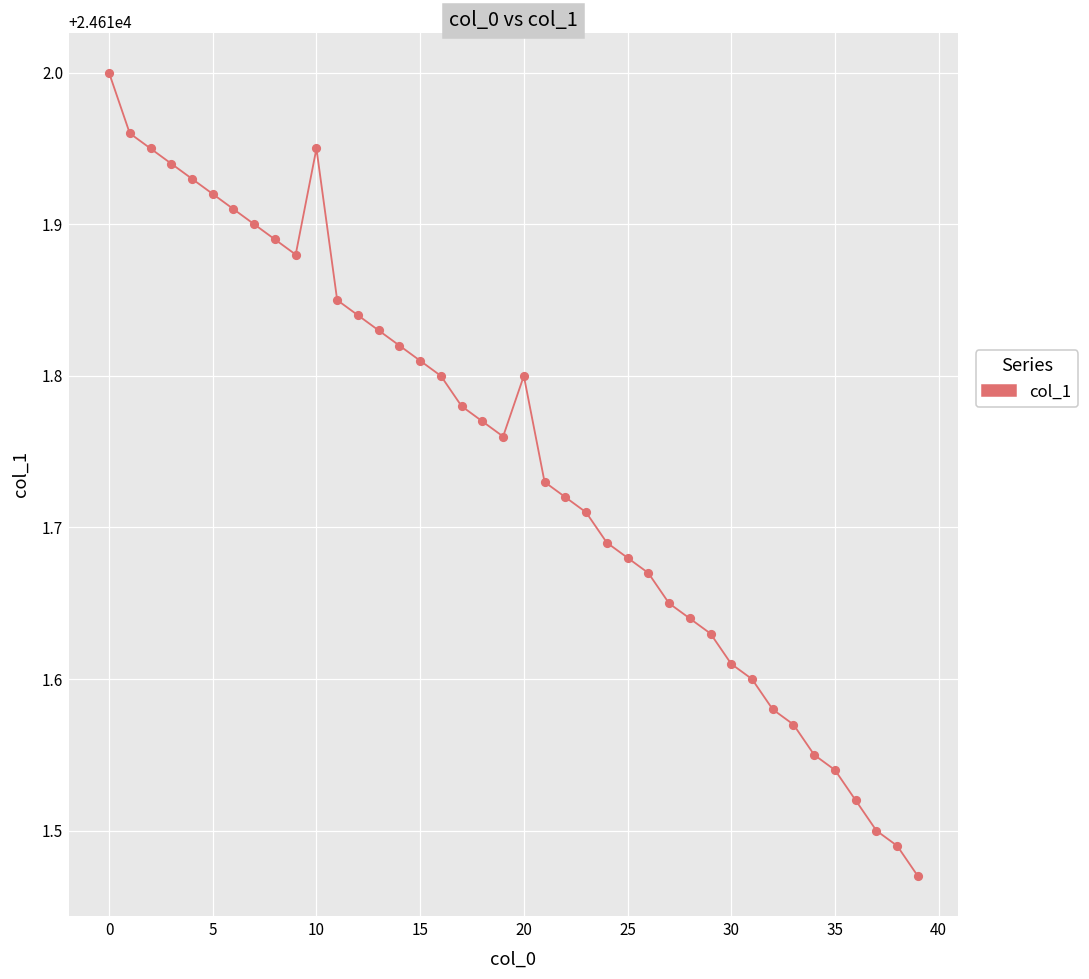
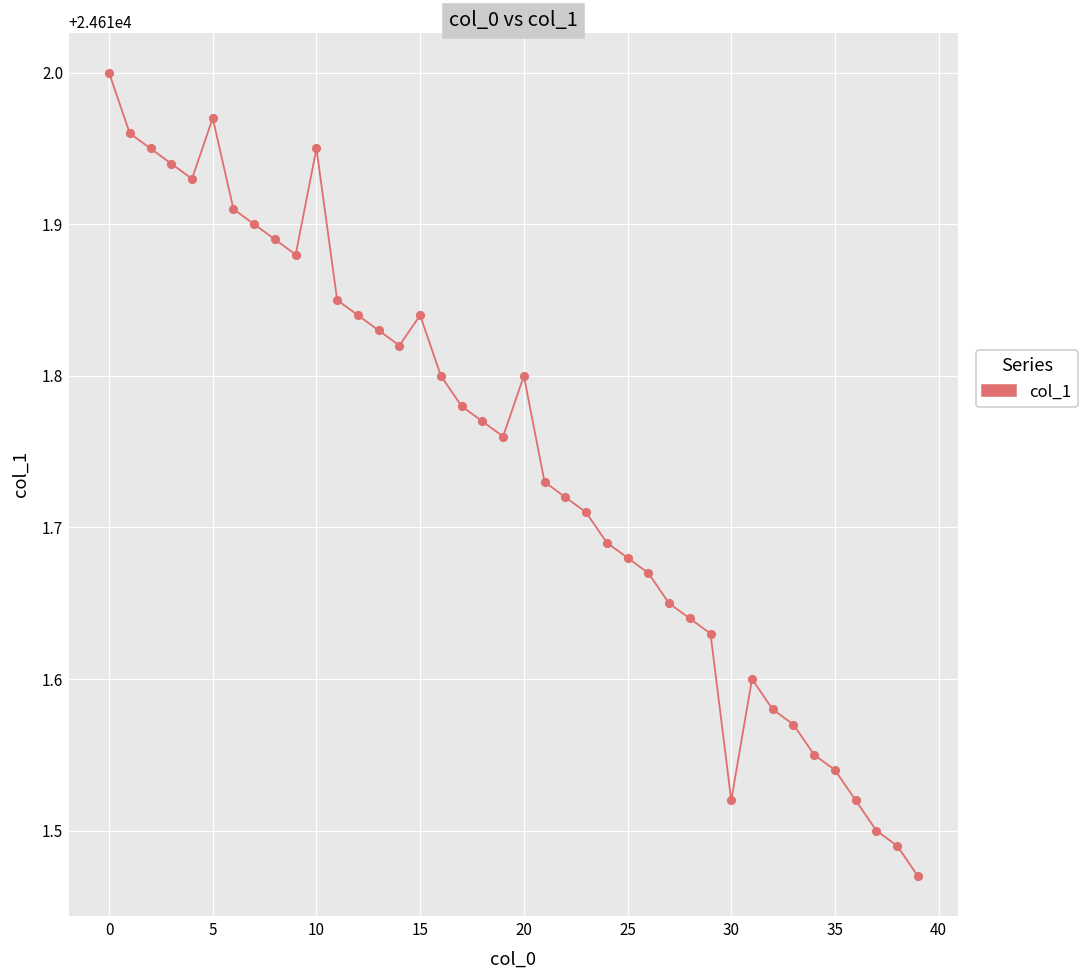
  {
    "0": 24612.00,
-   "5": 24611.92,
+   "5": 24611.97,
    "10": 24611.95,
-   "15": 24611.81,
+   "15": 24611.84,
    "20": 24611.80,
    "25": 24611.68,
-   "30": 24611.61,
+   "30": 24611.52,
    "35": 24611.54
  }
